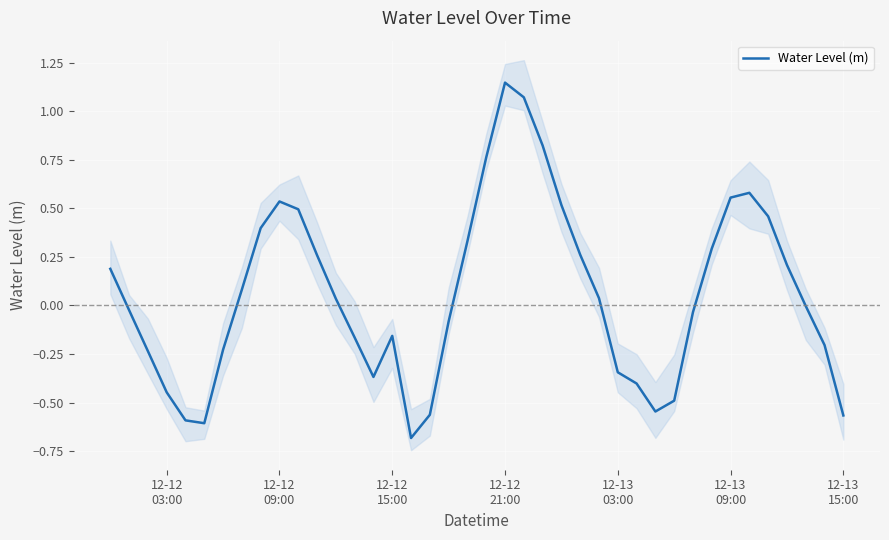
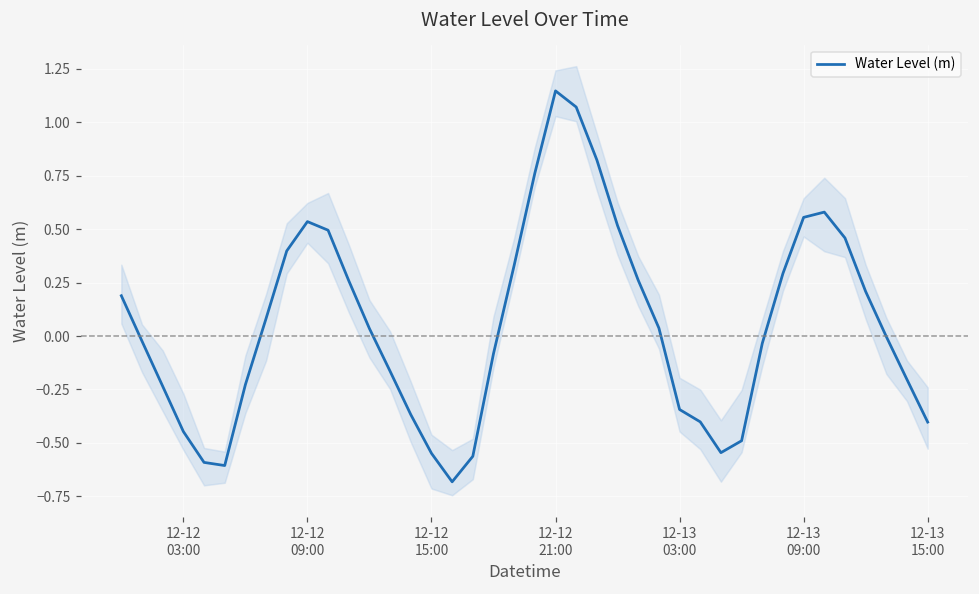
  {
    "Water Level (m)": {
      "12-12 03:00": -0.45,
      "12-12 09:00": 0.54,
-     "12-12 15:00": -0.16,
+     "12-12 15:00": -0.55,
      "12-12 21:00": 1.15,
      "12-13 03:00": -0.34,
      "12-13 09:00": 0.56,
-     "12-13 15:00": -0.57
+     "12-13 15:00": -0.40
    }
  }
